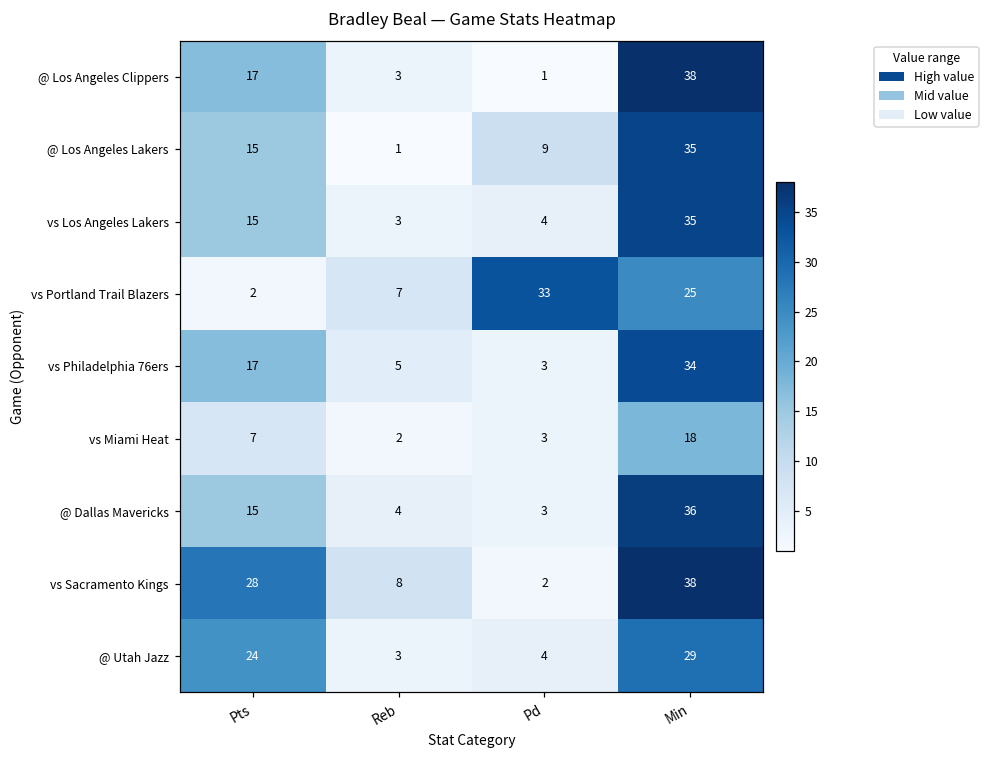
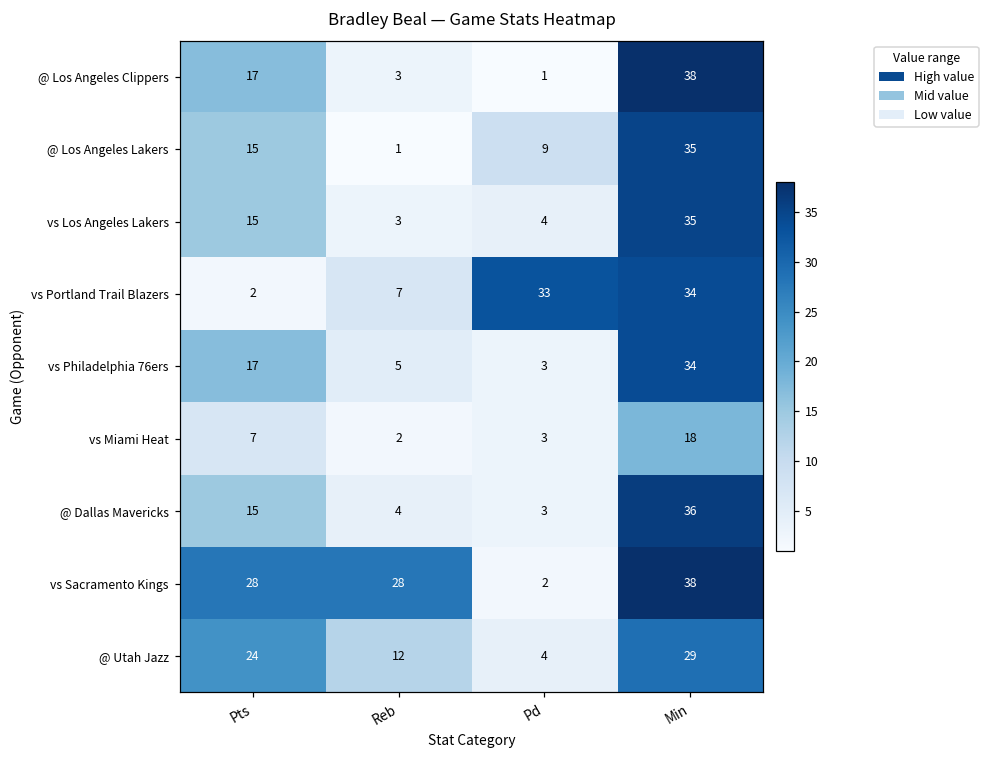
  {
    "@ Los Angeles Clippers": {
      "Pts": 17,
      "Reb": 3,
      "Pd": 1,
      "Min": 38
    },
    "@ Los Angeles Lakers": {
      "Pts": 15,
      "Reb": 1,
      "Pd": 9,
      "Min": 35
    },
    "vs Los Angeles Lakers": {
      "Pts": 15,
      "Reb": 3,
      "Pd": 4,
      "Min": 35
    },
    "vs Portland Trail Blazers": {
      "Pts": 2,
      "Reb": 7,
      "Pd": 33,
-     "Min": 25
+     "Min": 34
    },
    "vs Philadelphia 76ers": {
      "Pts": 17,
      "Reb": 5,
      "Pd": 3,
      "Min": 34
    },
    "vs Miami Heat": {
      "Pts": 7,
      "Reb": 2,
      "Pd": 3,
      "Min": 18
    },
    "@ Dallas Mavericks": {
      "Pts": 15,
      "Reb": 4,
      "Pd": 3,
      "Min": 36
    },
    "vs Sacramento Kings": {
      "Pts": 28,
-     "Reb": 8,
+     "Reb": 28,
      "Pd": 2,
      "Min": 38
    },
    "@ Utah Jazz": {
      "Pts": 24,
-     "Reb": 3,
+     "Reb": 12,
      "Pd": 4,
      "Min": 29
    }
  }
